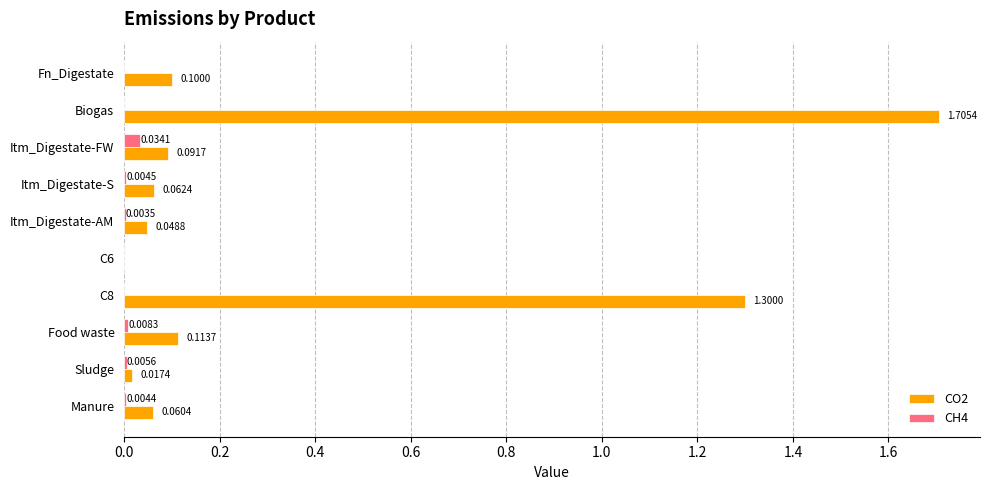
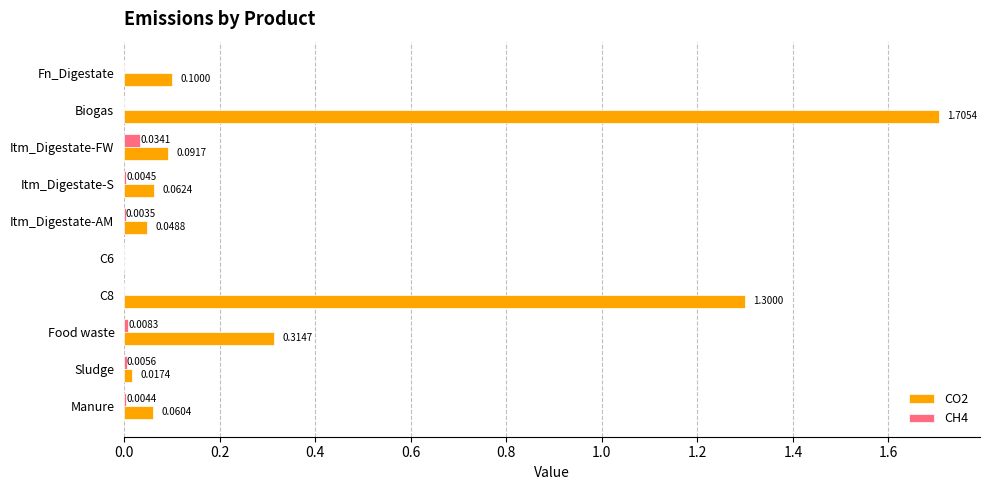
  {
    "CO2": {
      "Fn_Digestate": 0.1000,
      "Biogas": 1.7054,
      "Itm_Digestate-FW": 0.0917,
      "Itm_Digestate-S": 0.0624,
      "Itm_Digestate-AM": 0.0488,
      "C8": 1.3000,
-     "Food waste": 0.1137,
+     "Food waste": 0.3147,
      "Sludge": 0.0174,
      "Manure": 0.0604
    },
    "CH4": {
      "Itm_Digestate-FW": 0.0341,
      "Itm_Digestate-S": 0.0045,
      "Itm_Digestate-AM": 0.0035,
      "Food waste": 0.0083,
      "Sludge": 0.0056,
      "Manure": 0.0044
    }
  }
